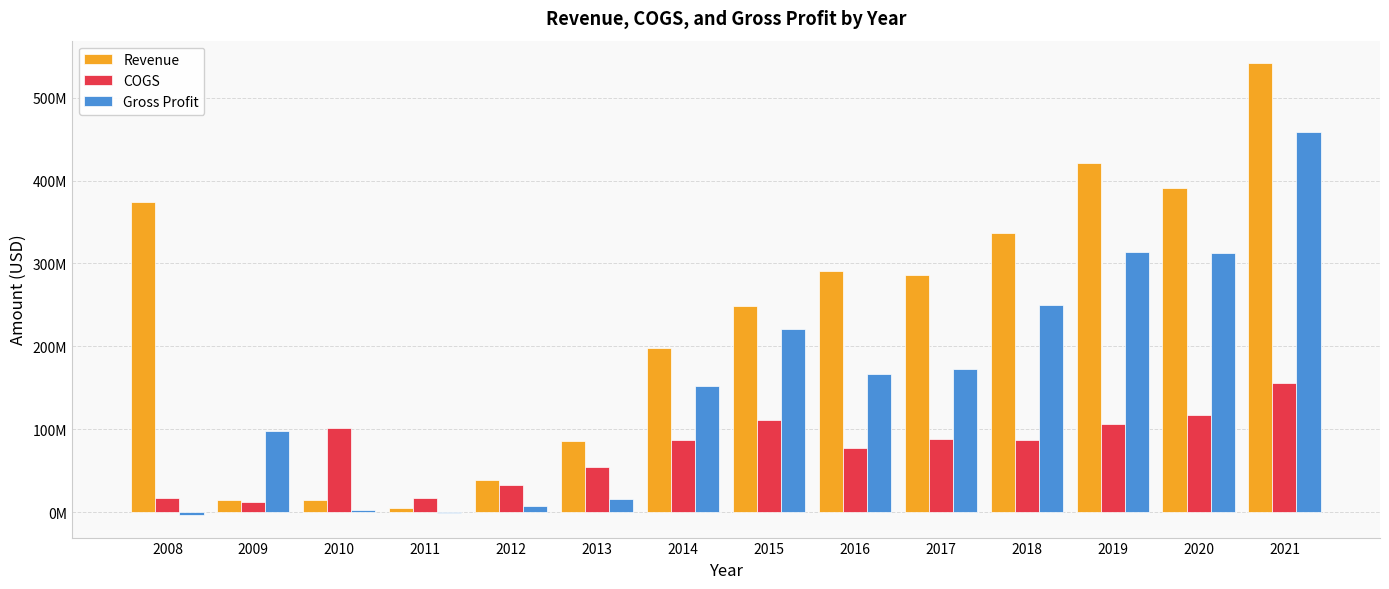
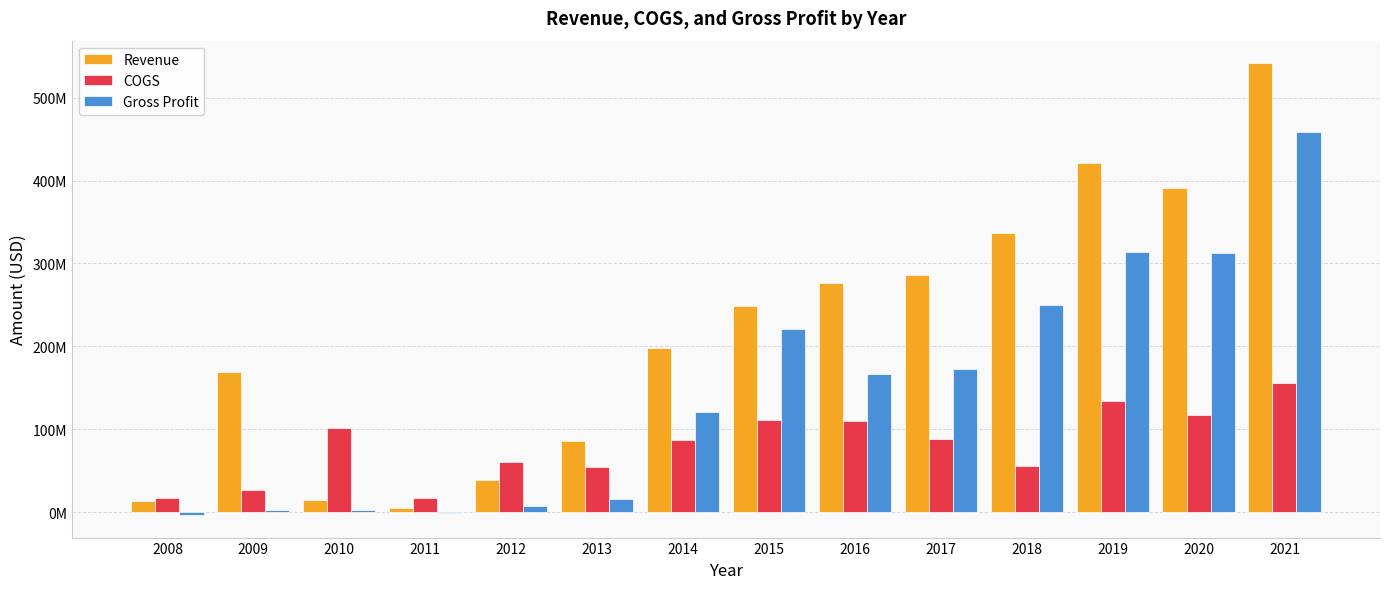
  {
    "Revenue": {
-     "2008": 370000000,
-     "2009": 20000000,
+     "2008": 10000000,
+     "2009": 170000000,
      "2010": 10000000,
      "2011": 10000000,
      "2012": 40000000,
      "2013": 90000000,
      "2014": 200000000,
      "2015": 250000000,
-     "2016": 290000000,
+     "2016": 280000000,
      "2017": 290000000,
      "2018": 340000000,
      "2019": 420000000,
      "2020": 390000000,
      "2021": 540000000
    },
    "COGS": {
      "2008": 20000000,
-     "2009": 10000000,
+     "2009": 30000000,
      "2010": 100000000,
      "2011": 20000000,
-     "2012": 30000000,
+     "2012": 60000000,
      "2013": 50000000,
      "2014": 90000000,
      "2015": 110000000,
-     "2016": 80000000,
+     "2016": 110000000,
      "2017": 90000000,
-     "2018": 90000000,
-     "2019": 110000000,
+     "2018": 60000000,
+     "2019": 130000000,
      "2020": 120000000,
      "2021": 160000000
    },
    "Gross Profit": {
      "2008": 0,
-     "2009": 100000000,
+     "2009": 0,
      "2012": 10000000,
      "2013": 20000000,
-     "2014": 150000000,
+     "2014": 120000000,
      "2015": 220000000,
      "2016": 170000000,
      "2017": 170000000,
      "2018": 250000000,
      "2019": 310000000,
      "2020": 310000000,
      "2021": 460000000
    }
  }
